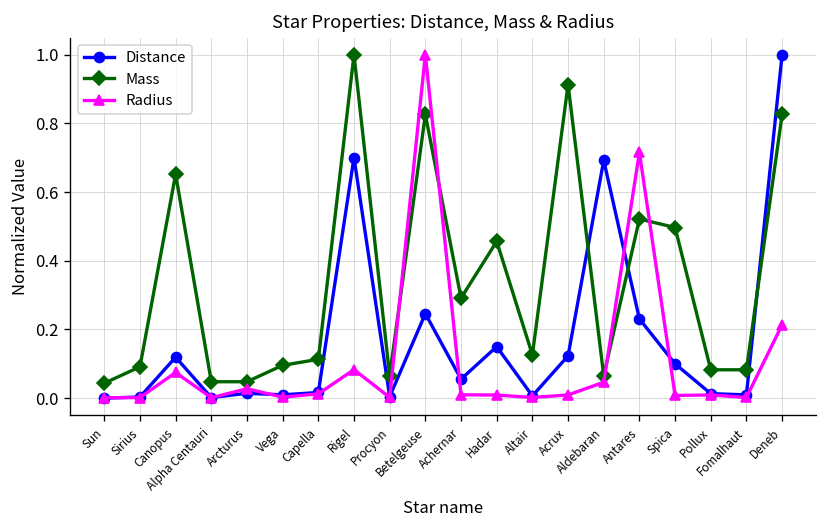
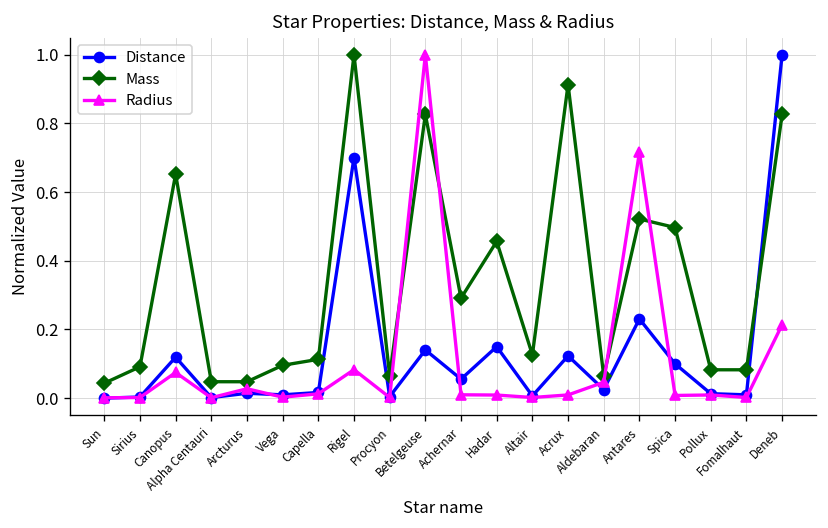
  {
    "Distance": {
      "Canopus": 0.12,
      "Arcturus": 0.01,
      "Rigel": 0.70,
-     "Betelgeuse": 0.25,
+     "Betelgeuse": 0.14,
      "Achernar": 0.06,
      "Hadar": 0.15,
      "Acrux": 0.12,
-     "Aldebaran": 0.69,
+     "Aldebaran": 0.03,
      "Antares": 0.23,
      "Spica": 0.10,
      "Deneb": 1.00
    },
    "Mass": {
      "Sun": 0.04,
      "Sirius": 0.09,
      "Canopus": 0.65,
      "Alpha Centauri": 0.05,
      "Arcturus": 0.05,
      "Vega": 0.10,
      "Capella": 0.11,
      "Rigel": 1.00,
      "Procyon": 0.07,
      "Betelgeuse": 0.83,
      "Achernar": 0.29,
      "Hadar": 0.46,
      "Altair": 0.13,
      "Acrux": 0.91,
      "Aldebaran": 0.07,
      "Antares": 0.52,
      "Spica": 0.50,
      "Pollux": 0.08,
      "Fomalhaut": 0.08,
      "Deneb": 0.83
    },
    "Radius": {
      "Canopus": 0.07,
      "Arcturus": 0.03,
      "Rigel": 0.08,
      "Betelgeuse": 1.00,
      "Achernar": 0.01,
      "Hadar": 0.01,
      "Acrux": 0.01,
      "Aldebaran": 0.05,
      "Antares": 0.72,
      "Spica": 0.01,
      "Deneb": 0.21
    }
  }
